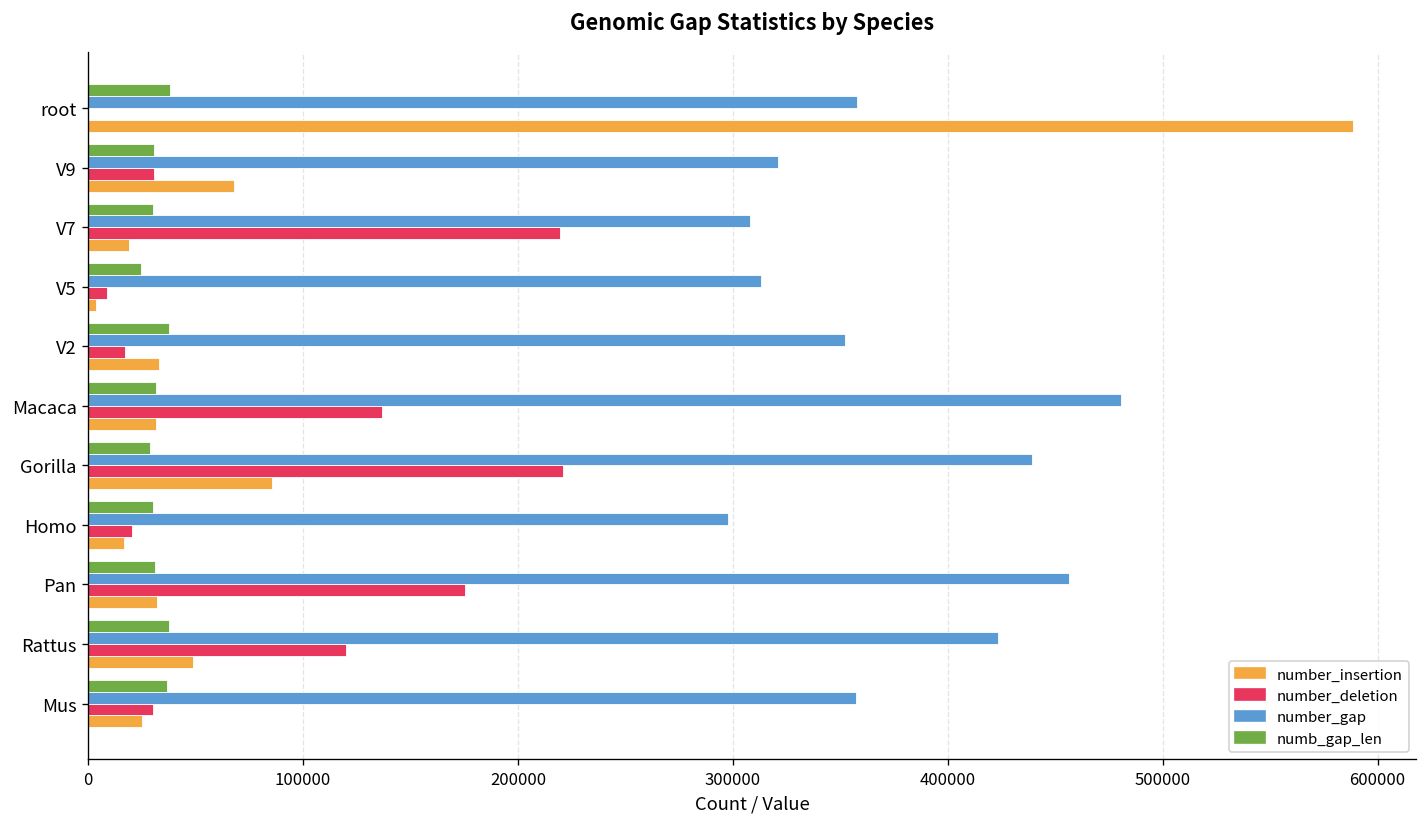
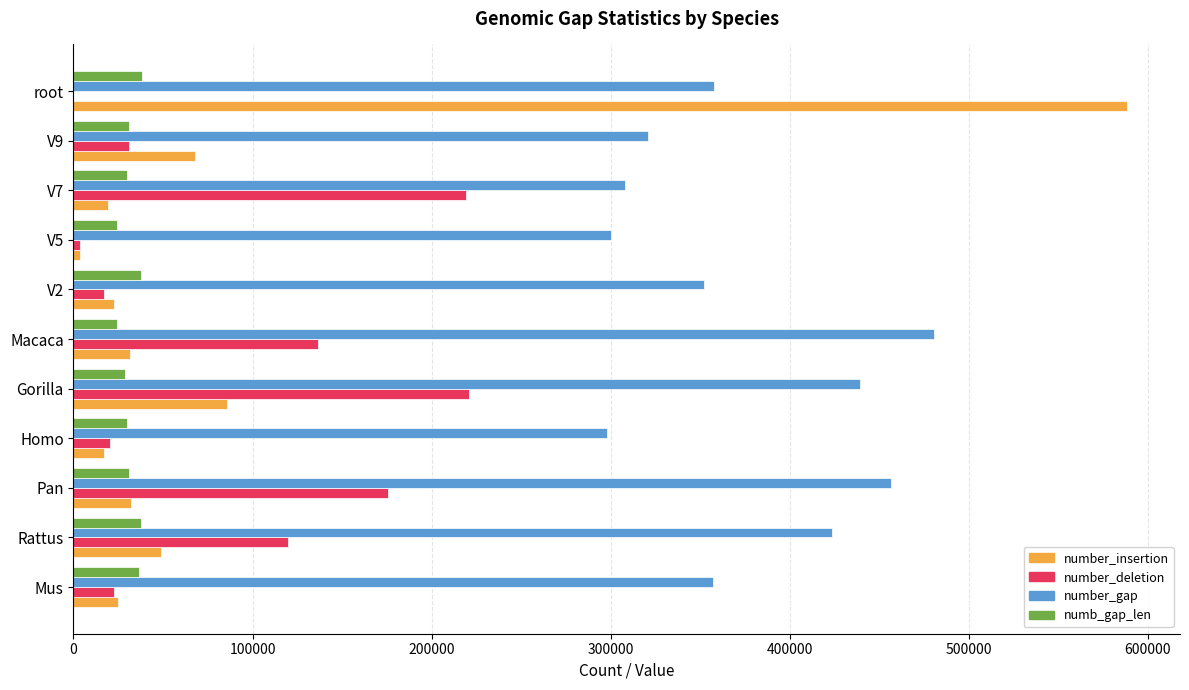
  {
    "number_insertion": {
      "root": 588000,
      "V9": 68000,
      "V7": 19000,
      "V5": 4000,
-     "V2": 33000,
+     "V2": 23000,
      "Macaca": 31000,
      "Gorilla": 86000,
      "Homo": 17000,
      "Pan": 32000,
      "Rattus": 49000,
      "Mus": 25000
    },
    "number_deletion": {
      "root": 0,
      "V9": 31000,
      "V7": 219000,
-     "V5": 9000,
+     "V5": 4000,
      "V2": 17000,
      "Macaca": 137000,
      "Gorilla": 221000,
      "Homo": 20000,
      "Pan": 176000,
      "Rattus": 120000,
-     "Mus": 30000
+     "Mus": 22000
    },
    "number_gap": {
      "root": 358000,
      "V9": 321000,
      "V7": 308000,
-     "V5": 313000,
+     "V5": 300000,
      "V2": 352000,
      "Macaca": 480000,
      "Gorilla": 439000,
      "Homo": 298000,
      "Pan": 457000,
      "Rattus": 423000,
      "Mus": 357000
    },
    "numb_gap_len": {
      "root": 38000,
      "V9": 31000,
      "V7": 30000,
      "V5": 24000,
      "V2": 37000,
-     "Macaca": 31000,
+     "Macaca": 24000,
      "Gorilla": 29000,
      "Homo": 30000,
      "Pan": 31000,
      "Rattus": 38000,
      "Mus": 37000
    }
  }
